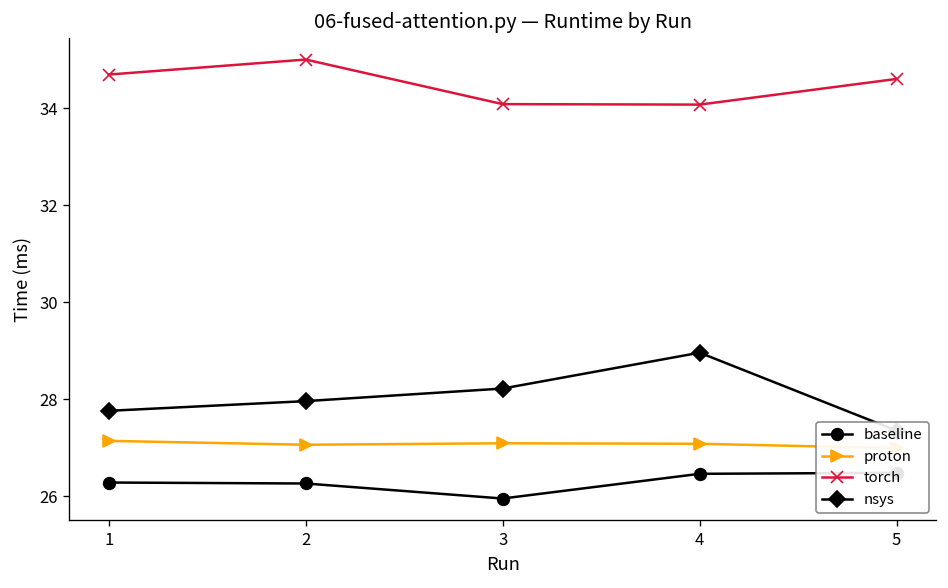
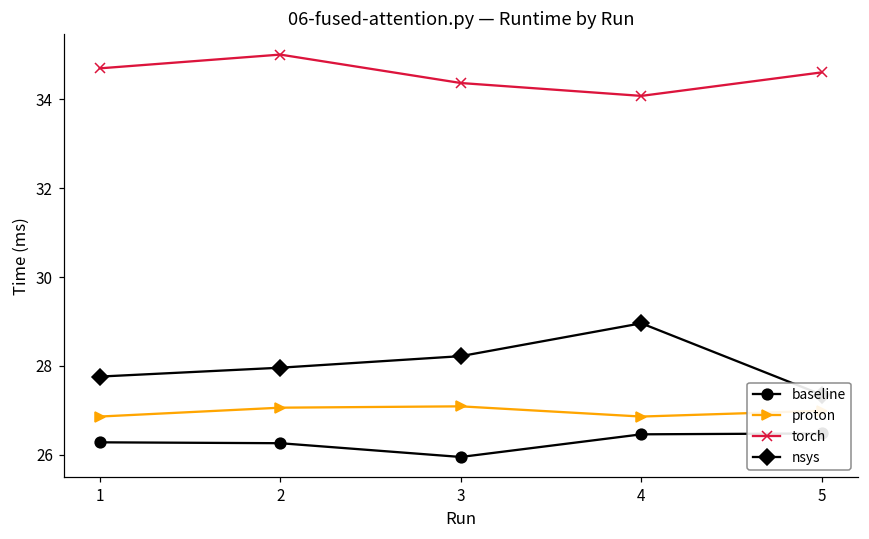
  {
    "proton": {
-     "1": 27.1,
+     "1": 26.9,
      "2": 27.1,
      "3": 27.1,
-     "4": 27.1
+     "4": 26.9
    },
    "torch": {
      "1": 34.7,
      "2": 35.0,
-     "3": 34.1,
+     "3": 34.4,
      "4": 34.1,
      "5": 34.6
    }
  }
